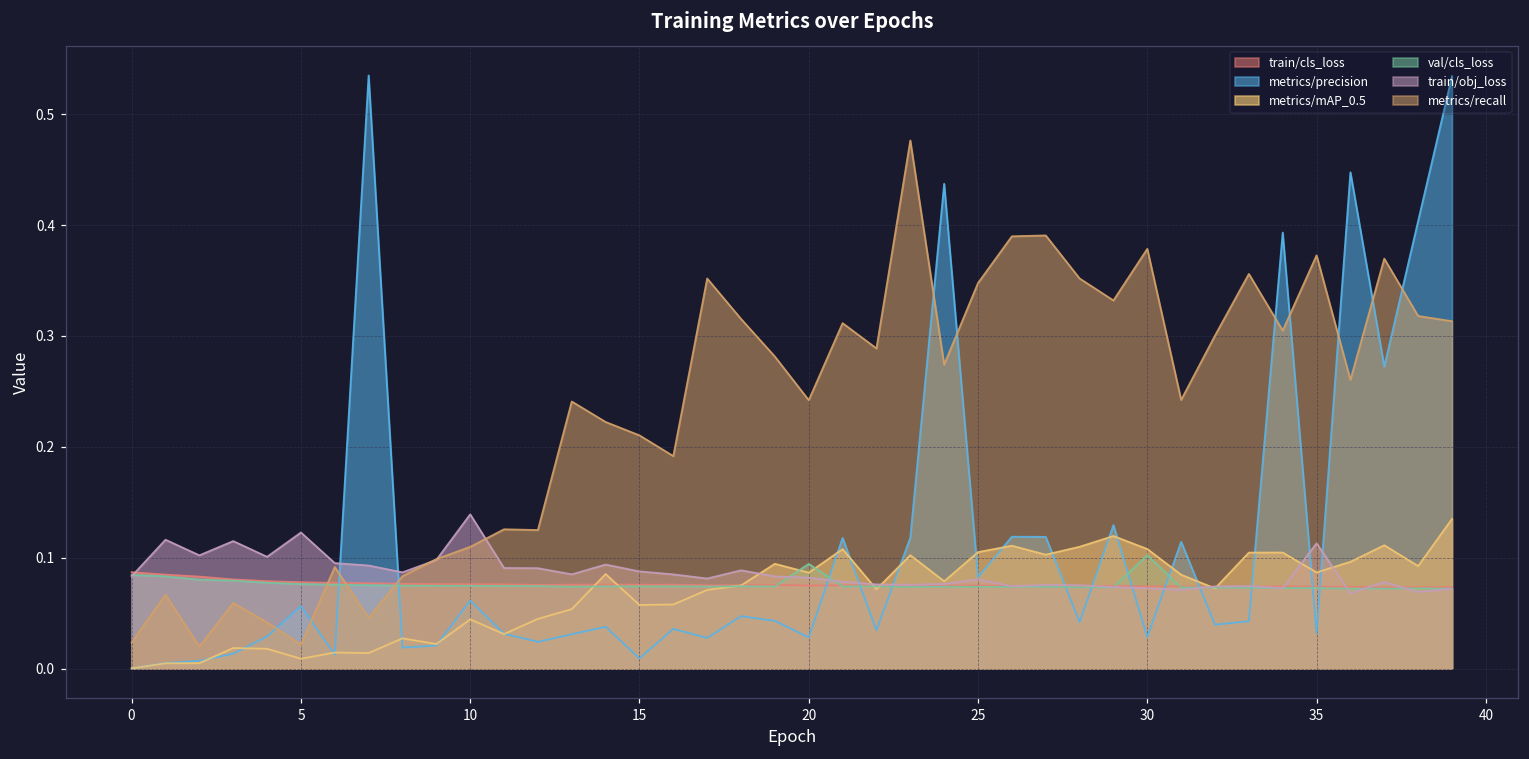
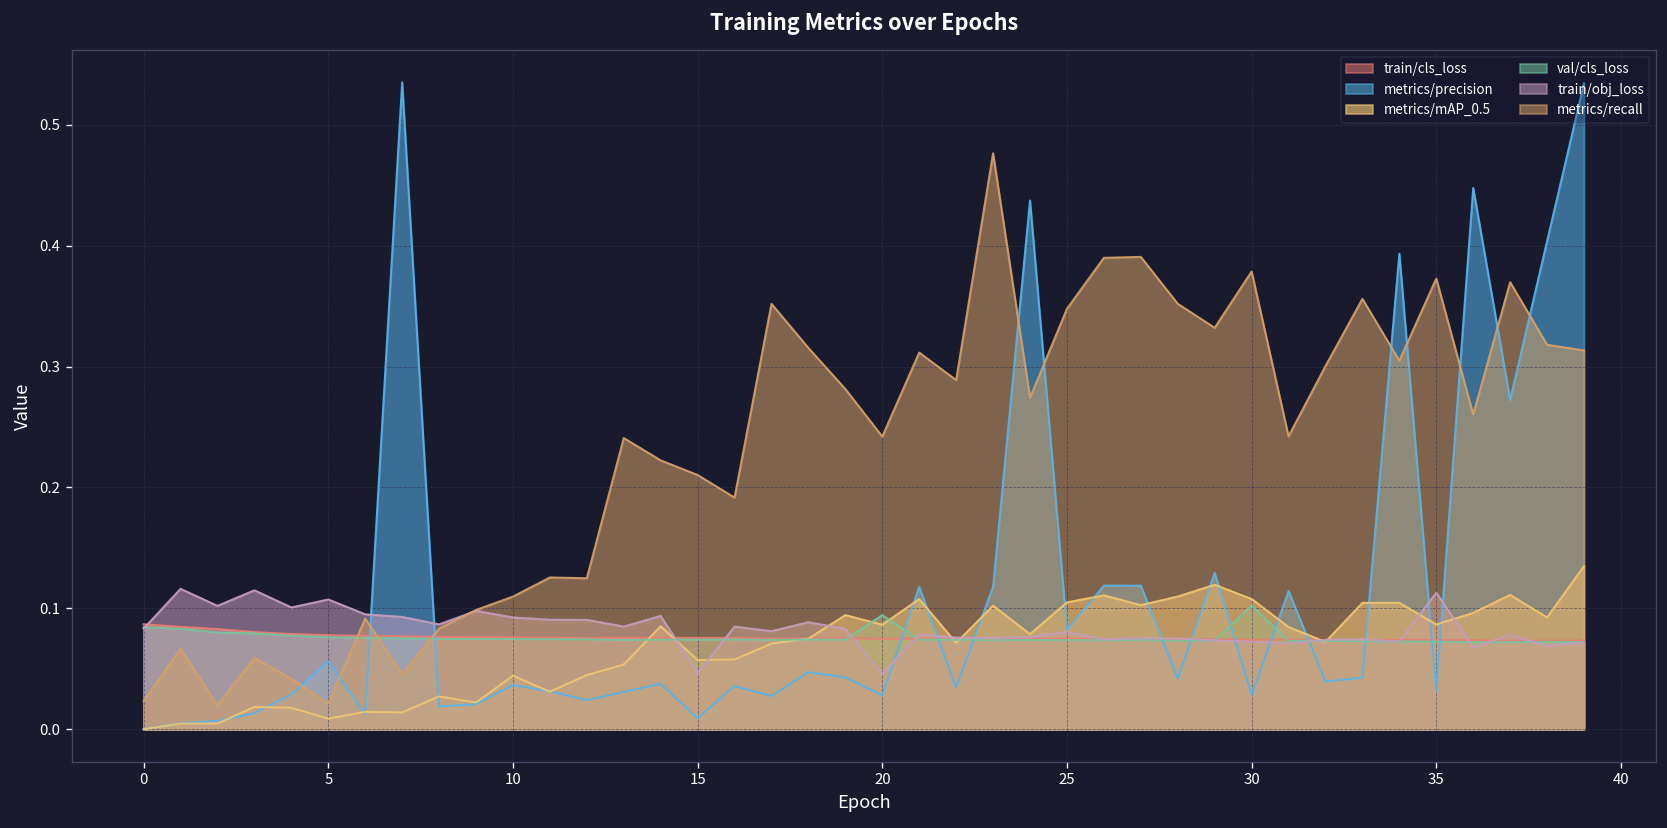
  {
    "metrics/precision": {
      "5": 0.056,
-     "10": 0.061,
+     "10": 0.037,
      "15": 0.009,
      "20": 0.028,
      "30": 0.028,
      "35": 0.032
    },
    "val/cls_loss": {
      "20": 0.094,
      "30": 0.102
    },
    "train/obj_loss": {
-     "5": 0.123,
-     "10": 0.139,
-     "15": 0.088,
-     "20": 0.082,
+     "5": 0.107,
+     "10": 0.093,
+     "15": 0.046,
+     "20": 0.046,
      "35": 0.113
    }
  }
